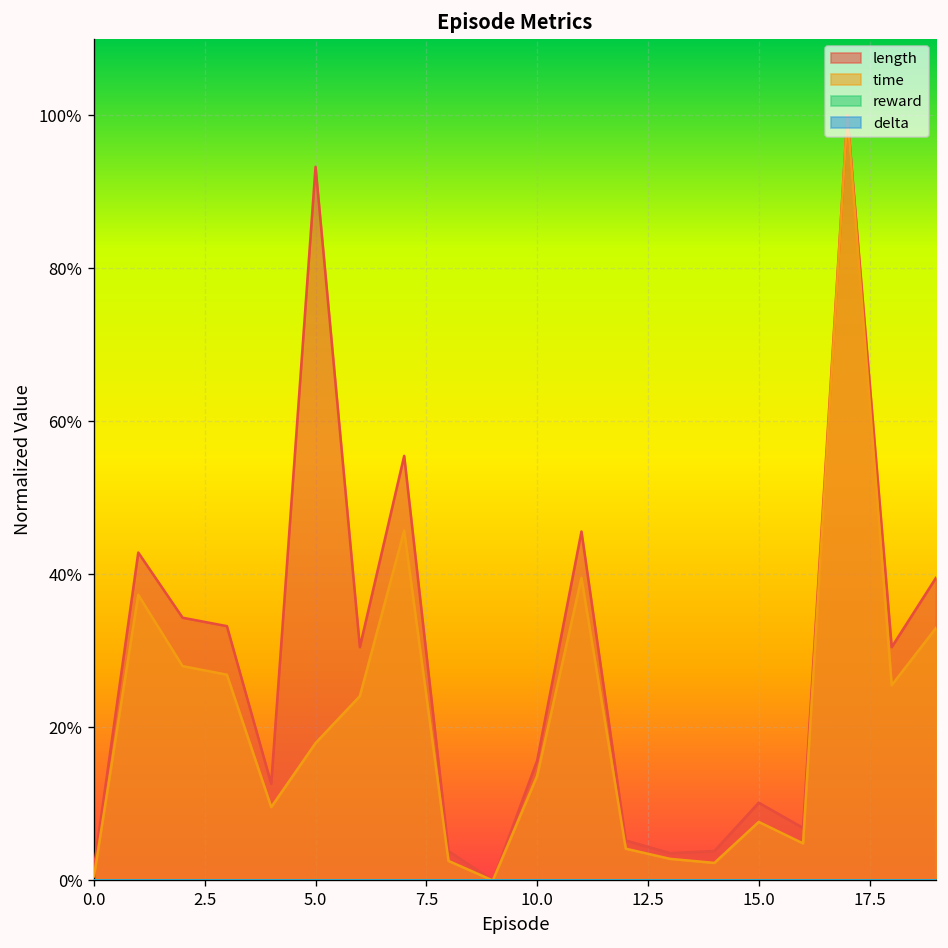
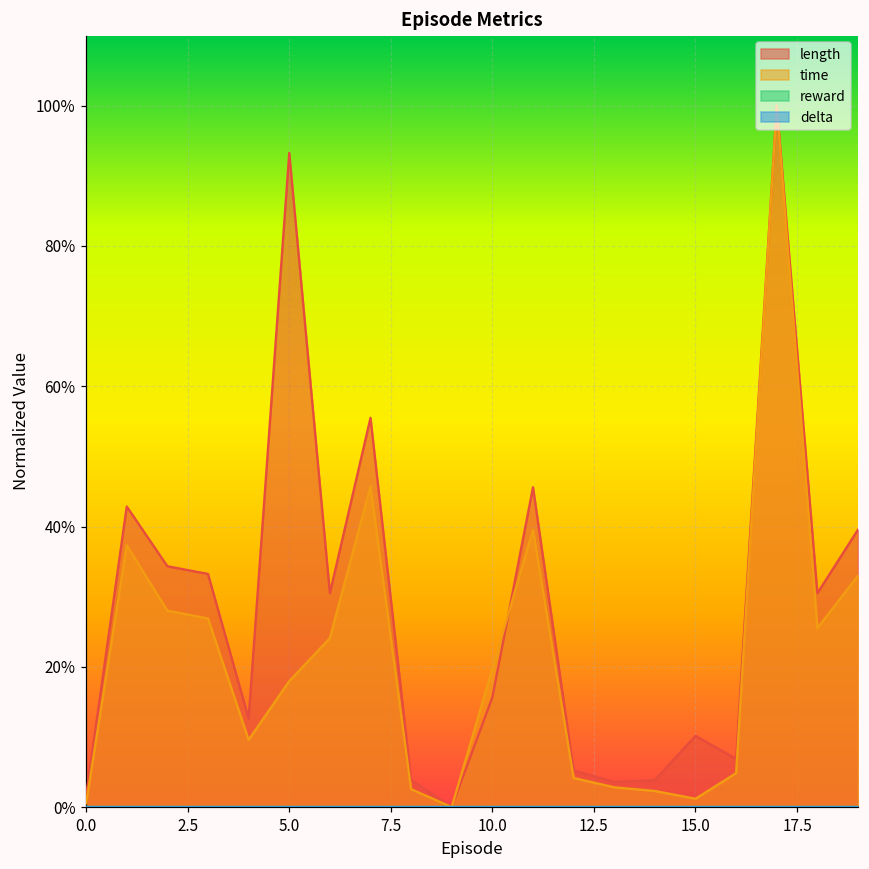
  {
    "length": {
      "0.0": "2%",
      "5.0": "93%",
      "10.0": "16%",
      "15.0": "10%"
    },
    "time": {
      "0.0": "1%",
      "5.0": "18%",
-     "10.0": "14%",
-     "15.0": "8%"
+     "10.0": "20%",
+     "15.0": "1%"
    },
    "delta": {
      "0.0": "0%",
      "5.0": "0%",
      "10.0": "0%",
      "15.0": "0%"
    }
  }
